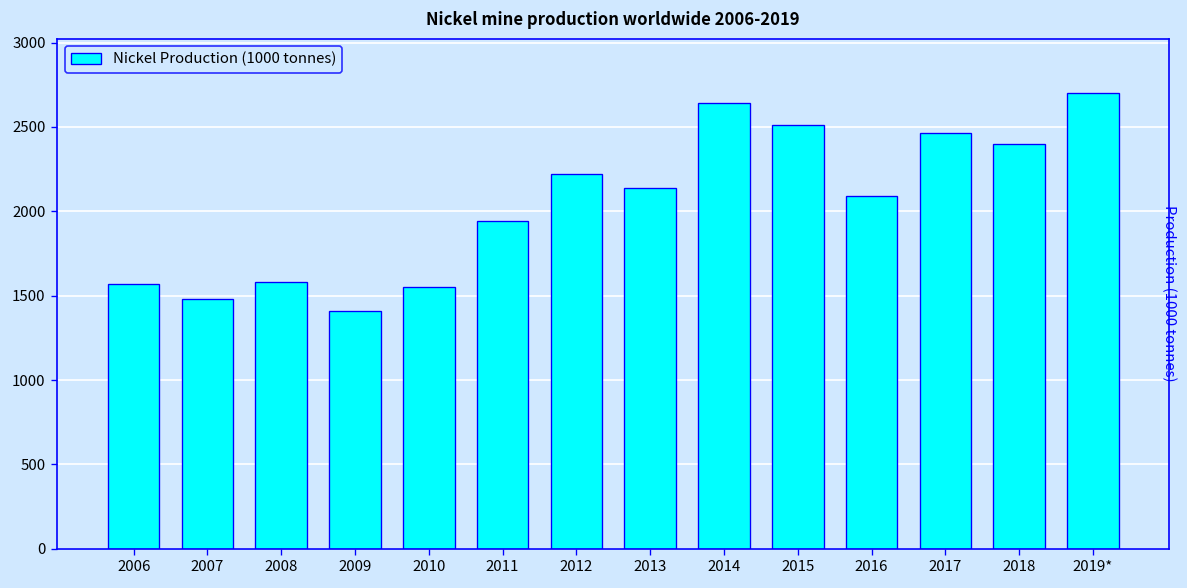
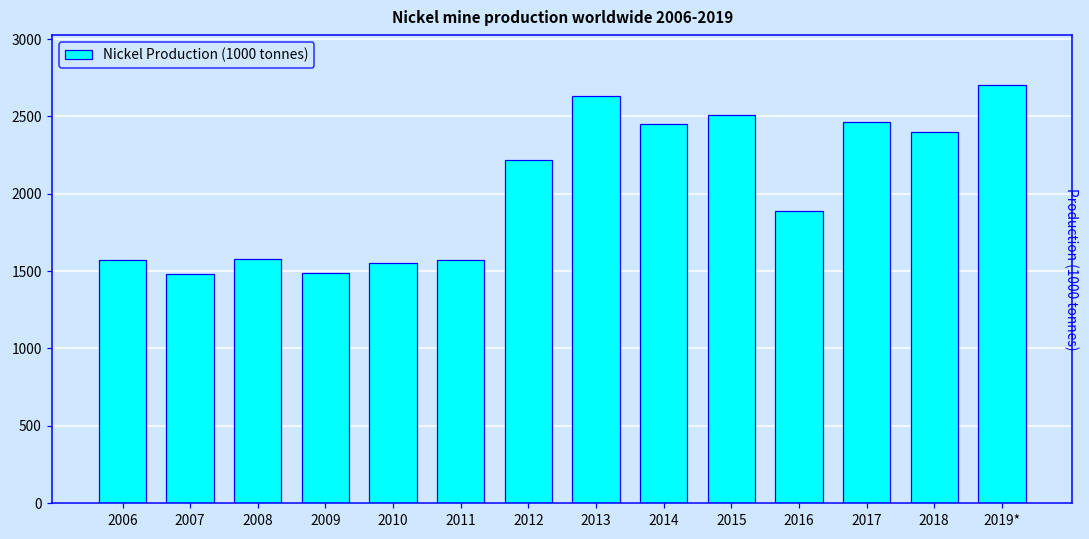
  {
    "2006": 1570,
    "2007": 1480,
    "2008": 1580,
-   "2009": 1410,
+   "2009": 1490,
    "2010": 1550,
-   "2011": 1940,
+   "2011": 1570,
    "2012": 2220,
-   "2013": 2140,
-   "2014": 2640,
+   "2013": 2630,
+   "2014": 2450,
    "2015": 2510,
-   "2016": 2090,
+   "2016": 1890,
    "2017": 2460,
    "2018": 2400,
    "2019*": 2700
  }
